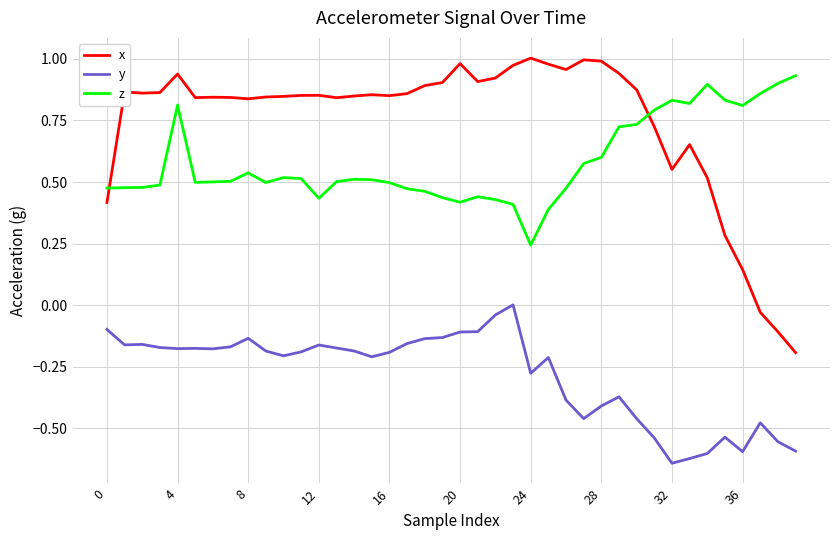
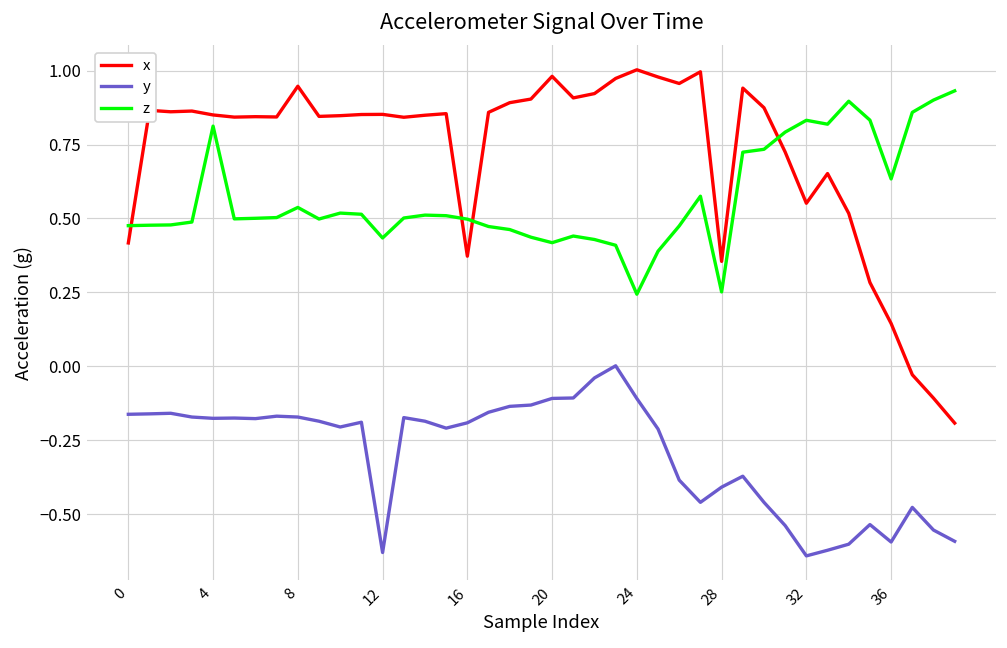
  {
    "x": {
      "0": 0.42,
-     "4": 0.94,
-     "8": 0.84,
+     "4": 0.85,
+     "8": 0.95,
      "12": 0.85,
-     "16": 0.85,
+     "16": 0.37,
      "20": 0.98,
      "24": 1.00,
-     "28": 0.99,
+     "28": 0.35,
      "32": 0.55,
      "36": 0.14
    },
    "y": {
-     "0": -0.10,
+     "0": -0.16,
      "4": -0.18,
-     "8": -0.13,
-     "12": -0.16,
+     "8": -0.17,
+     "12": -0.63,
      "16": -0.19,
      "20": -0.11,
-     "24": -0.28,
+     "24": -0.11,
      "28": -0.41,
      "32": -0.64,
      "36": -0.59
    },
    "z": {
      "0": 0.48,
      "4": 0.81,
      "8": 0.54,
      "12": 0.43,
      "16": 0.50,
      "20": 0.42,
      "24": 0.24,
-     "28": 0.60,
+     "28": 0.25,
      "32": 0.83,
-     "36": 0.81
+     "36": 0.63
    }
  }
